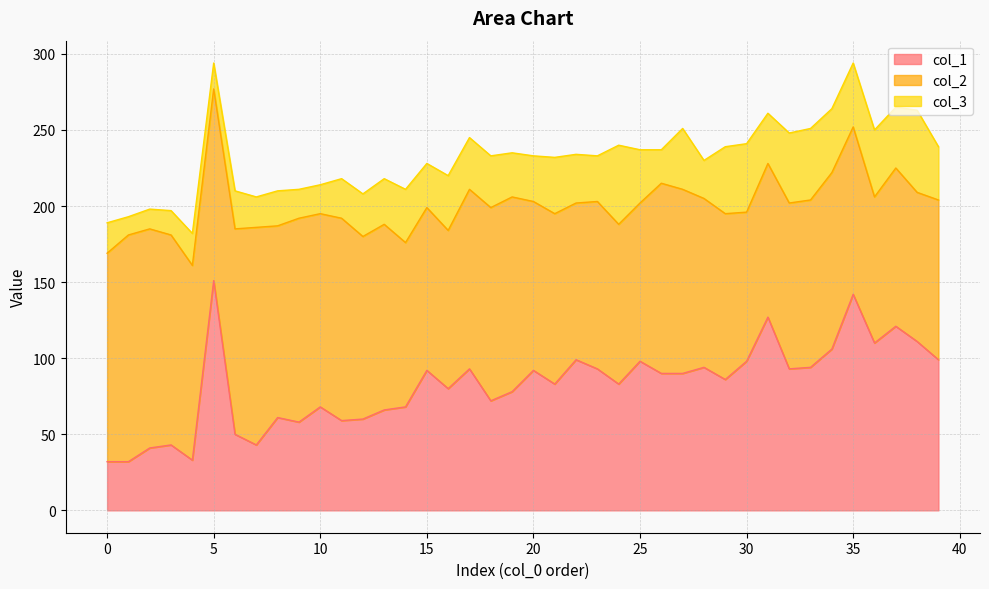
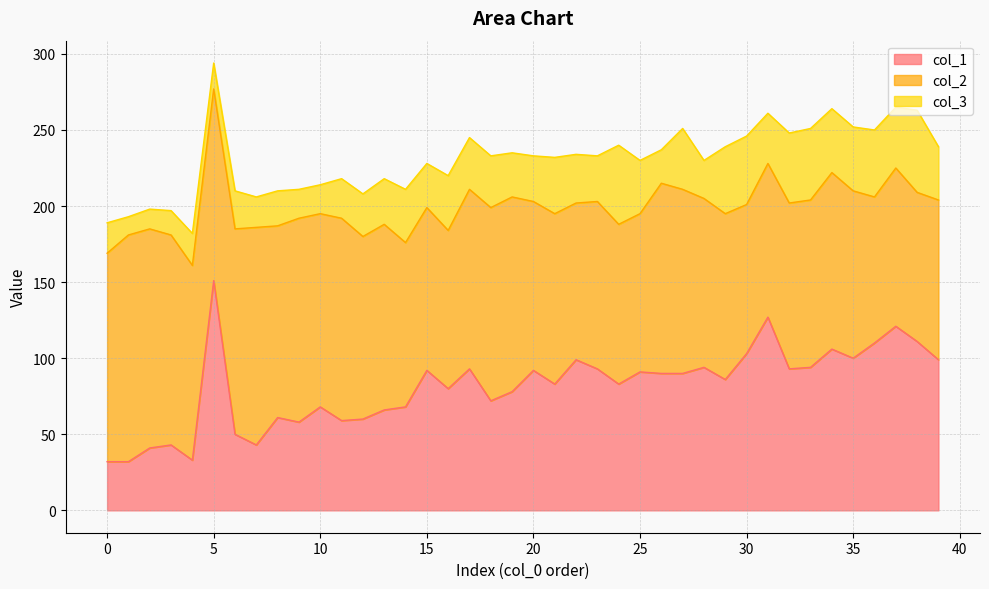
  {
    "col_1": {
      "0": 32,
      "5": 151,
      "10": 68,
      "15": 92,
      "20": 92,
-     "25": 98,
-     "30": 98,
-     "35": 142
+     "25": 91,
+     "30": 103,
+     "35": 100
    }
  }
